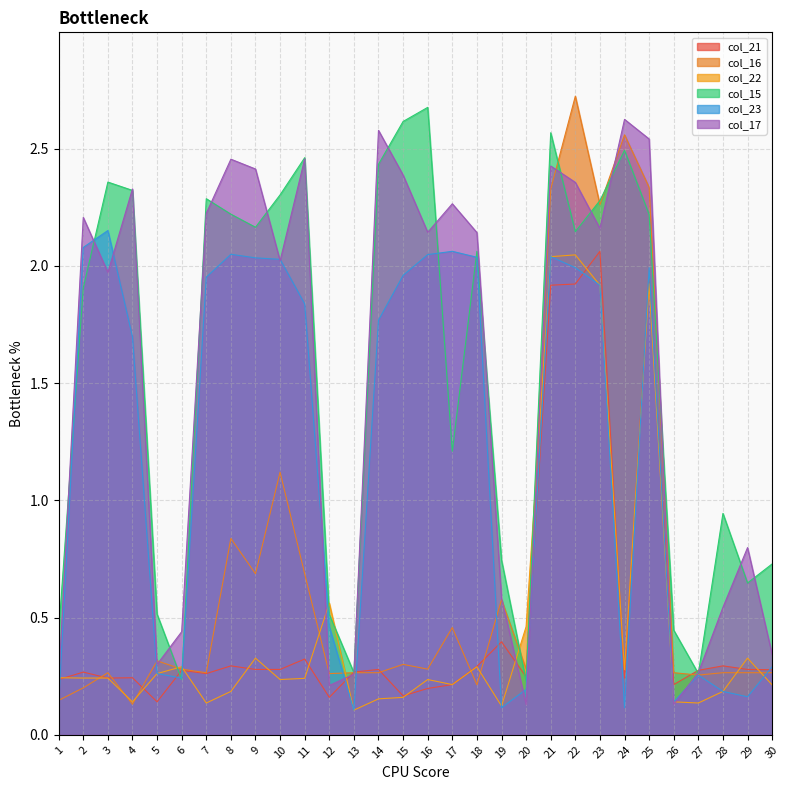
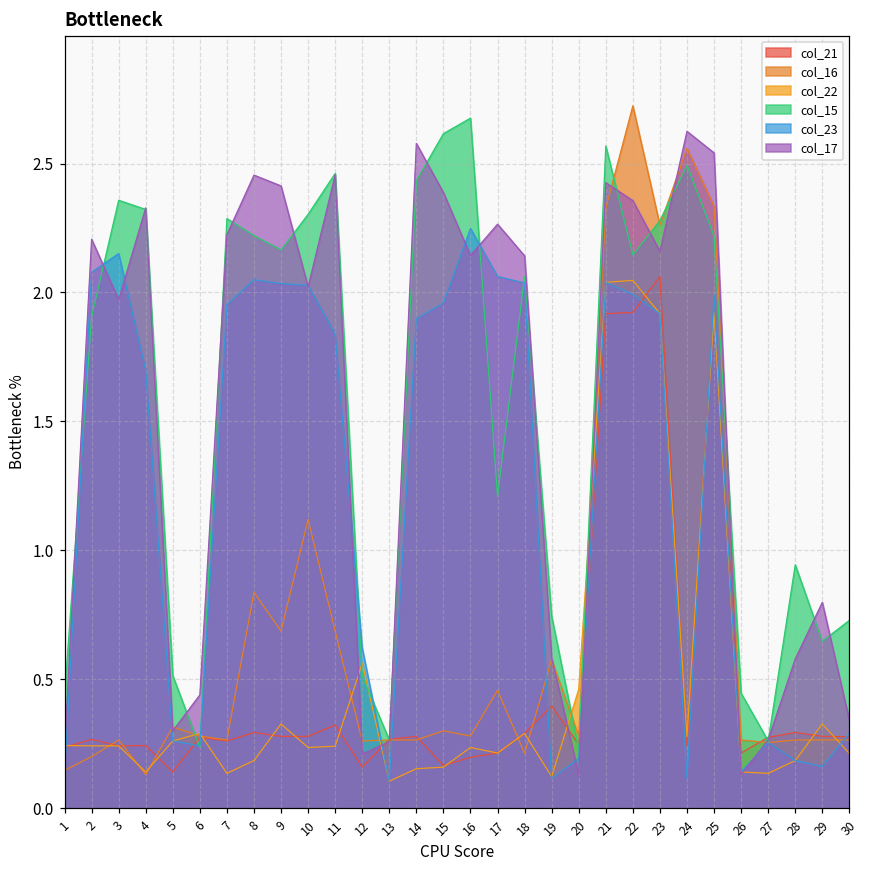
  {
    "col_15": {
      "1": 0.43,
      "2": 1.91,
      "3": 2.36,
      "5": 0.51,
      "7": 2.29,
      "8": 2.22,
      "9": 2.16,
      "10": 2.30,
      "12": 0.51,
      "14": 2.43,
      "15": 2.62,
      "16": 2.68,
      "17": 1.21,
      "18": 2.06,
      "19": 0.75,
      "20": 0.23,
      "21": 2.57,
      "22": 2.15,
      "23": 2.28,
      "24": 2.49,
      "25": 2.22,
      "26": 0.45,
      "28": 0.94,
      "29": 0.65,
      "30": 0.73
    },
    "col_23": {
      "1": 0.13,
      "2": 2.08,
      "3": 2.15,
      "4": 1.70,
      "7": 1.95,
      "8": 2.05,
      "9": 2.03,
      "11": 1.84,
-     "12": 0.46,
-     "14": 1.77,
+     "12": 0.62,
+     "14": 1.90,
      "15": 1.96,
-     "16": 2.05,
+     "16": 2.25,
      "17": 2.06,
      "18": 2.04,
      "20": 0.19,
      "22": 1.99,
      "24": 0.12,
      "25": 1.99,
      "29": 0.16,
      "30": 0.29
    },
    "col_17": {
      "2": 2.21,
      "3": 1.97,
      "5": 0.30,
      "6": 0.44,
      "7": 2.22,
      "8": 2.46,
      "9": 2.41,
      "12": 0.21,
      "14": 2.58,
      "15": 2.39,
      "16": 2.14,
      "17": 2.26,
      "18": 2.14,
      "20": 0.13,
      "21": 2.43,
      "22": 2.36,
      "23": 2.16,
      "24": 2.62,
      "25": 2.54,
-     "28": 0.54,
+     "28": 0.58,
      "29": 0.80,
      "30": 0.34
    }
  }
